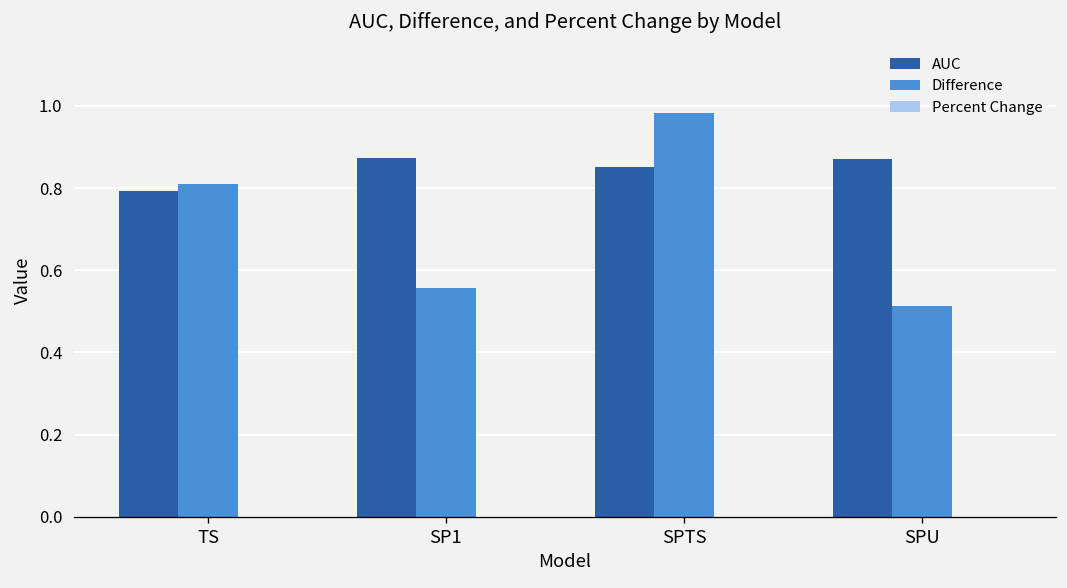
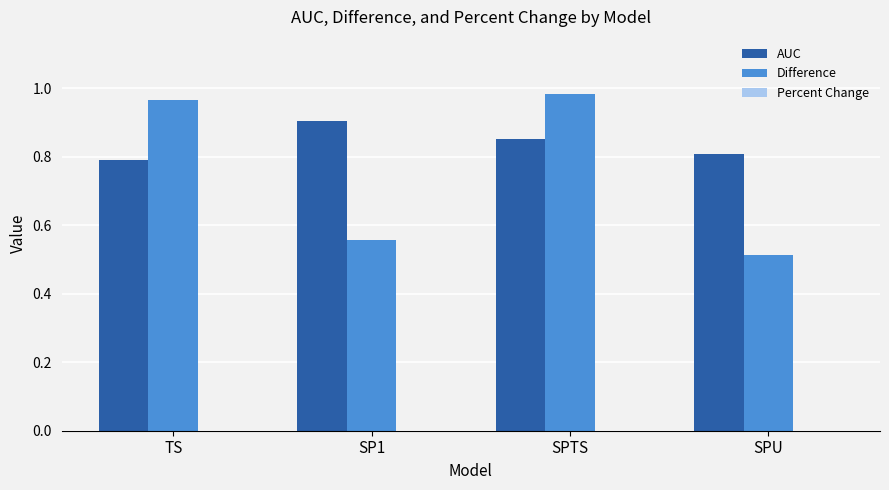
  {
    "AUC": {
      "TS": 0.79,
-     "SP1": 0.87,
+     "SP1": 0.90,
      "SPTS": 0.85,
-     "SPU": 0.87
+     "SPU": 0.81
    },
    "Difference": {
-     "TS": 0.81,
+     "TS": 0.97,
      "SP1": 0.56,
      "SPTS": 0.98,
      "SPU": 0.51
    },
    "Percent Change": {
      "TS": 0.00,
      "SP1": 0.00,
      "SPTS": 0.00,
      "SPU": 0.00
    }
  }
